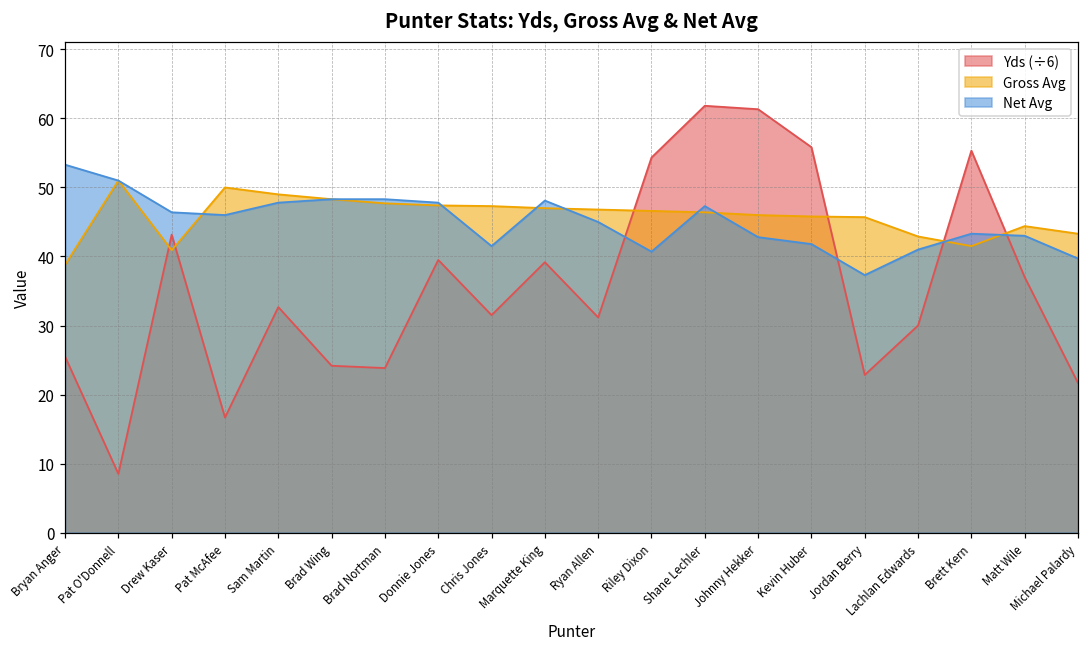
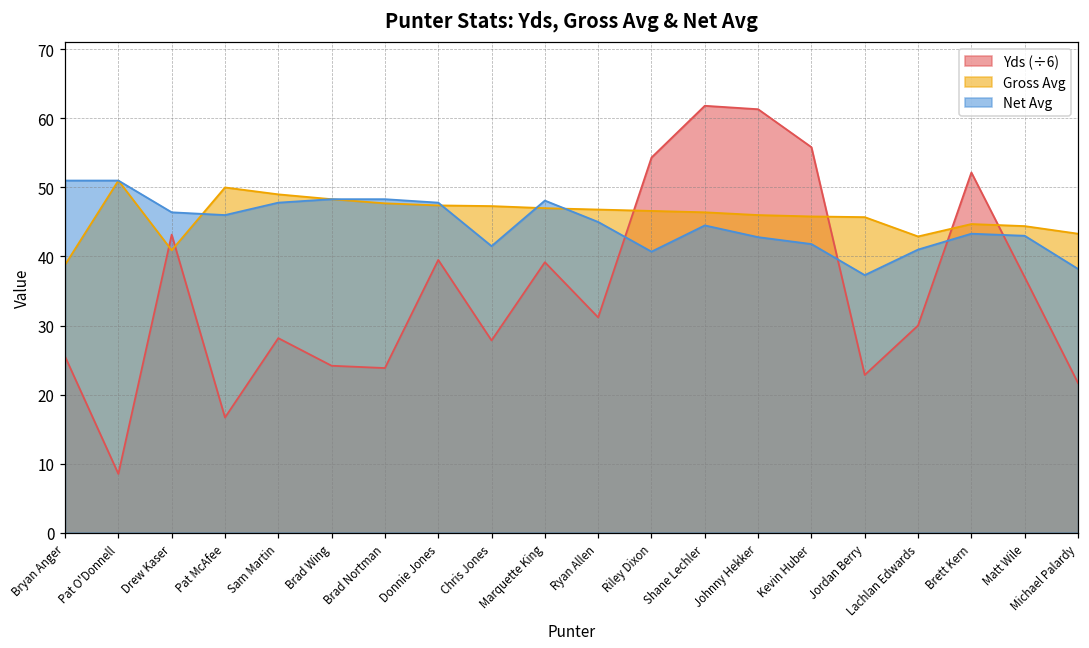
  {
    "Yds (÷6)": {
      "Bryan Anger": 26,
      "Pat O'Donnell": 9,
      "Drew Kaser": 43,
      "Pat McAfee": 17,
-     "Sam Martin": 33,
+     "Sam Martin": 28,
      "Brad Wing": 24,
      "Brad Nortman": 24,
      "Donnie Jones": 40,
-     "Chris Jones": 32,
+     "Chris Jones": 28,
      "Marquette King": 39,
      "Ryan Allen": 31,
      "Riley Dixon": 54,
      "Shane Lechler": 62,
      "Johnny Hekker": 61,
      "Kevin Huber": 56,
      "Jordan Berry": 23,
      "Lachlan Edwards": 30,
-     "Brett Kern": 55,
+     "Brett Kern": 52,
      "Matt Wile": 37,
      "Michael Palardy": 22
    },
    "Gross Avg": {
      "Bryan Anger": 39,
      "Drew Kaser": 41,
      "Pat McAfee": 50,
      "Sam Martin": 49,
      "Brad Nortman": 48,
      "Chris Jones": 47,
      "Marquette King": 47,
      "Ryan Allen": 47,
      "Riley Dixon": 47,
      "Shane Lechler": 46,
      "Johnny Hekker": 46,
      "Kevin Huber": 46,
      "Jordan Berry": 46,
      "Lachlan Edwards": 43,
-     "Brett Kern": 42,
+     "Brett Kern": 45,
      "Matt Wile": 44,
      "Michael Palardy": 43
    },
    "Net Avg": {
-     "Bryan Anger": 53,
+     "Bryan Anger": 51,
      "Drew Kaser": 46,
      "Pat McAfee": 46,
      "Sam Martin": 48,
      "Brad Nortman": 48,
      "Chris Jones": 42,
      "Marquette King": 48,
      "Ryan Allen": 45,
      "Riley Dixon": 41,
-     "Shane Lechler": 47,
+     "Shane Lechler": 45,
      "Johnny Hekker": 43,
      "Kevin Huber": 42,
      "Jordan Berry": 37,
      "Lachlan Edwards": 41,
      "Brett Kern": 43,
      "Matt Wile": 43,
-     "Michael Palardy": 40
+     "Michael Palardy": 38
    }
  }
